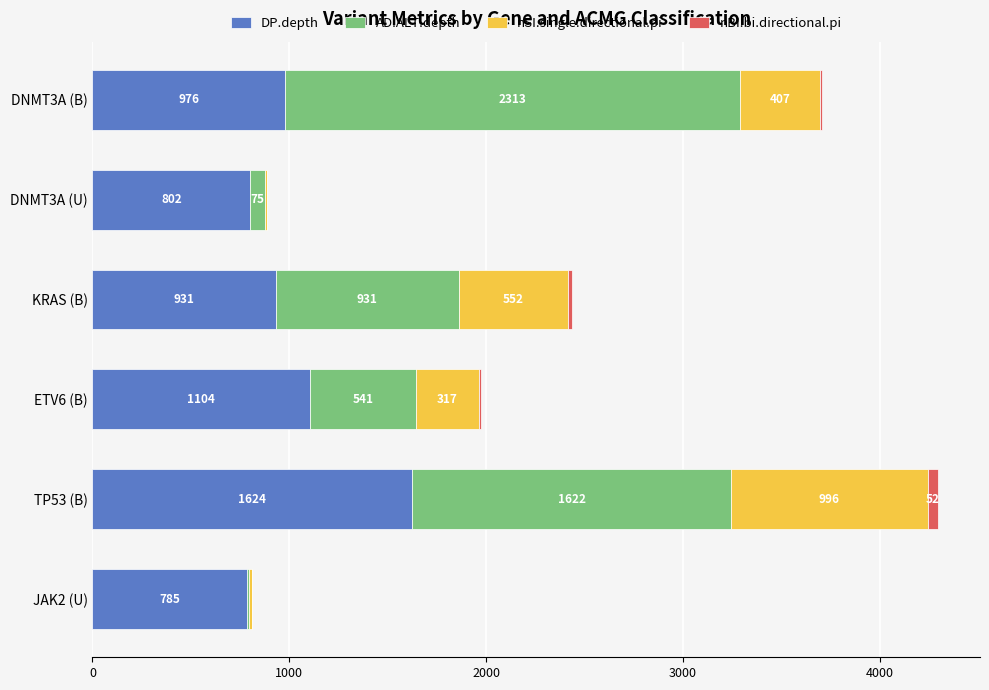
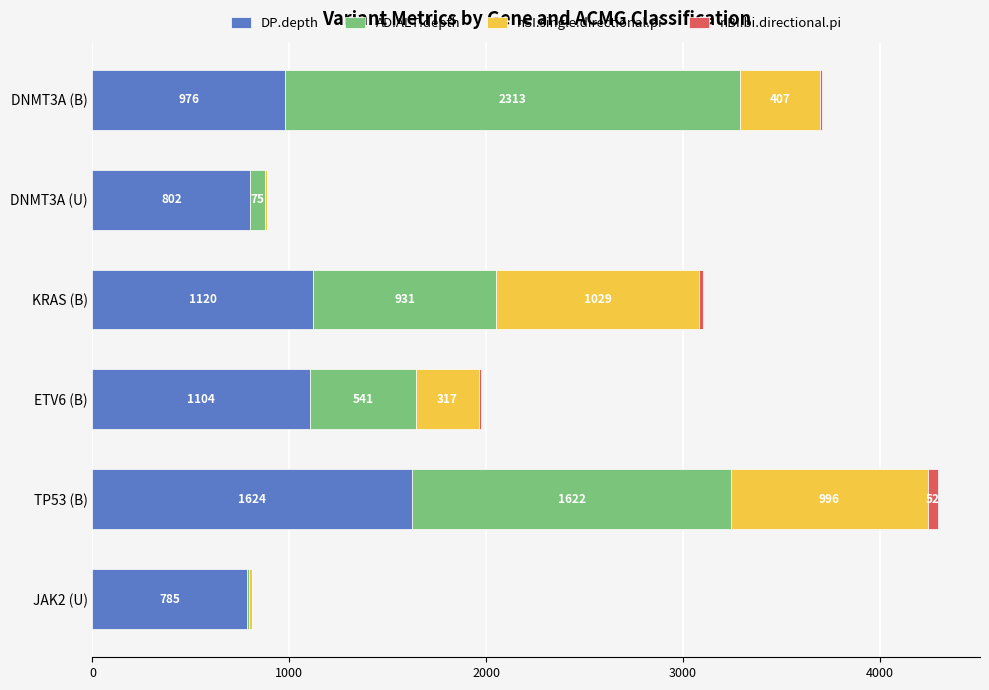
  {
    "DP.depth": {
      "DNMT3A (B)": 976,
      "DNMT3A (U)": 802,
-     "KRAS (B)": 931,
+     "KRAS (B)": 1120,
      "ETV6 (B)": 1104,
      "TP53 (B)": 1624,
      "JAK2 (U)": 785
    },
    "AD.ALT.depth": {
      "DNMT3A (B)": 2313,
      "DNMT3A (U)": 75,
      "KRAS (B)": 931,
      "ETV6 (B)": 541,
      "TP53 (B)": 1622
    },
    "nSI.single.directional.pi": {
      "DNMT3A (B)": 407,
-     "KRAS (B)": 552,
+     "KRAS (B)": 1029,
      "ETV6 (B)": 317,
      "TP53 (B)": 996
    },
    "nBI.bi.directional.pi": {
      "TP53 (B)": 52
    }
  }
